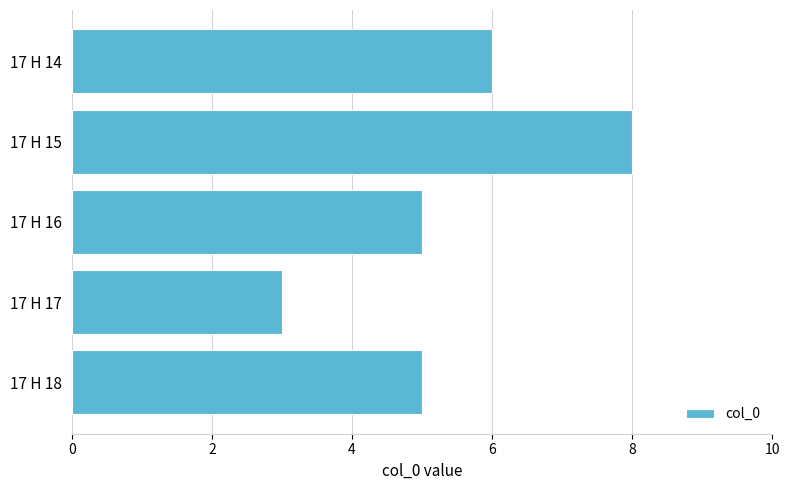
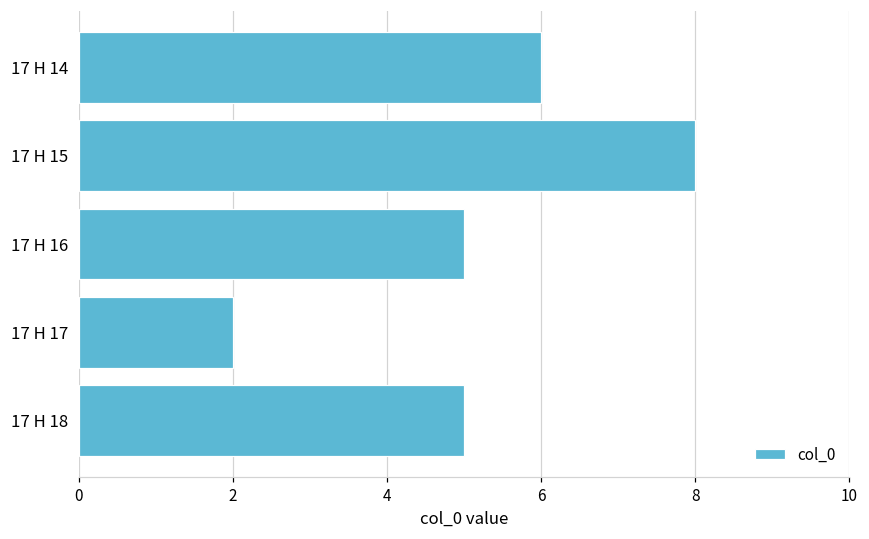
  {
    "17 H 14": 6,
    "17 H 15": 8,
    "17 H 16": 5,
-   "17 H 17": 3,
+   "17 H 17": 2,
    "17 H 18": 5
  }
